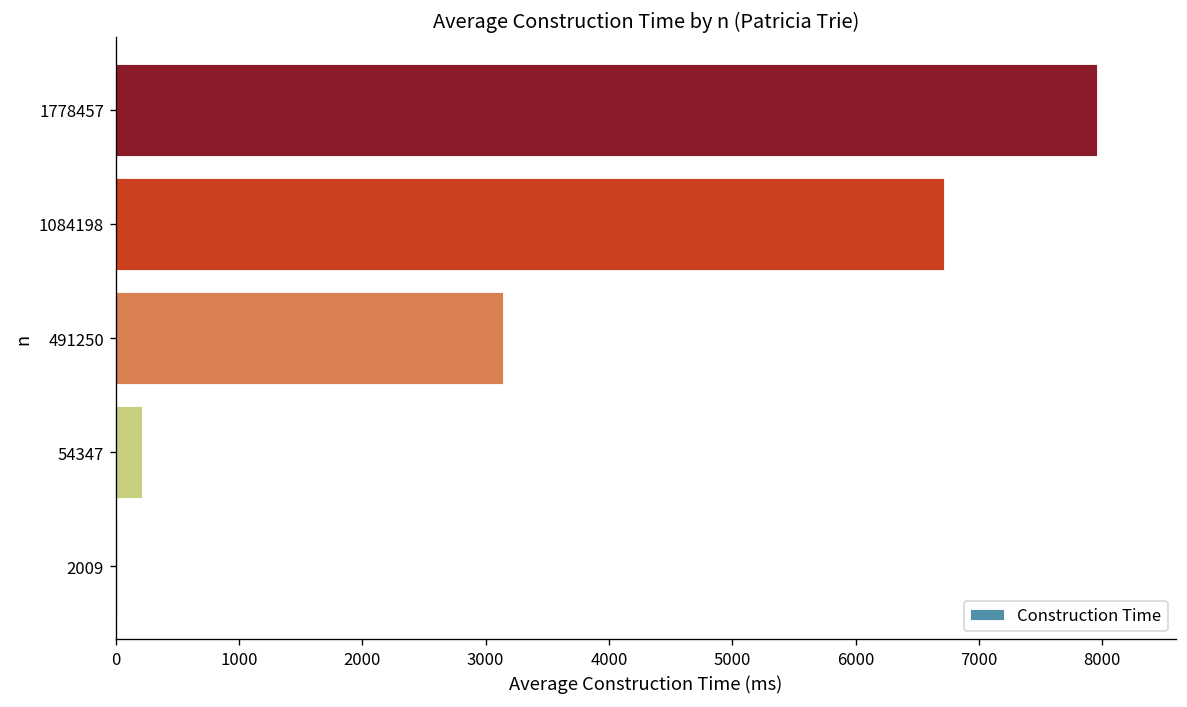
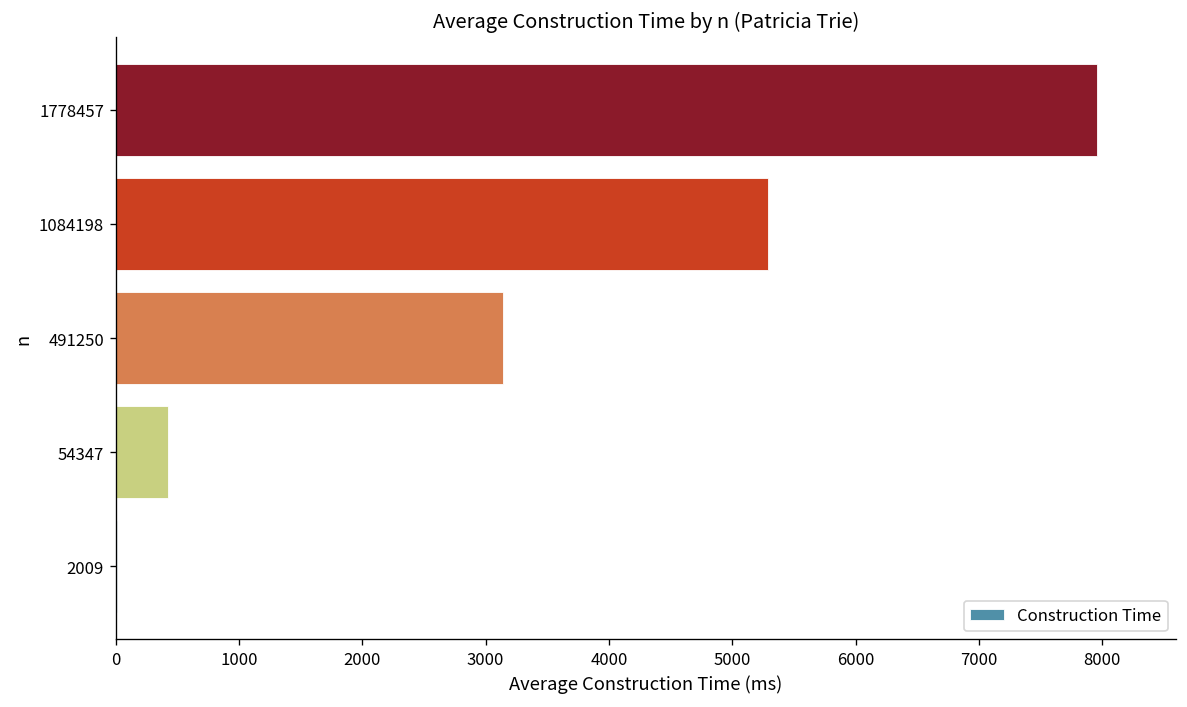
  {
    "1778457": 7960,
-   "1084198": 6720,
+   "1084198": 5290,
    "491250": 3140,
-   "54347": 210
+   "54347": 430
  }
